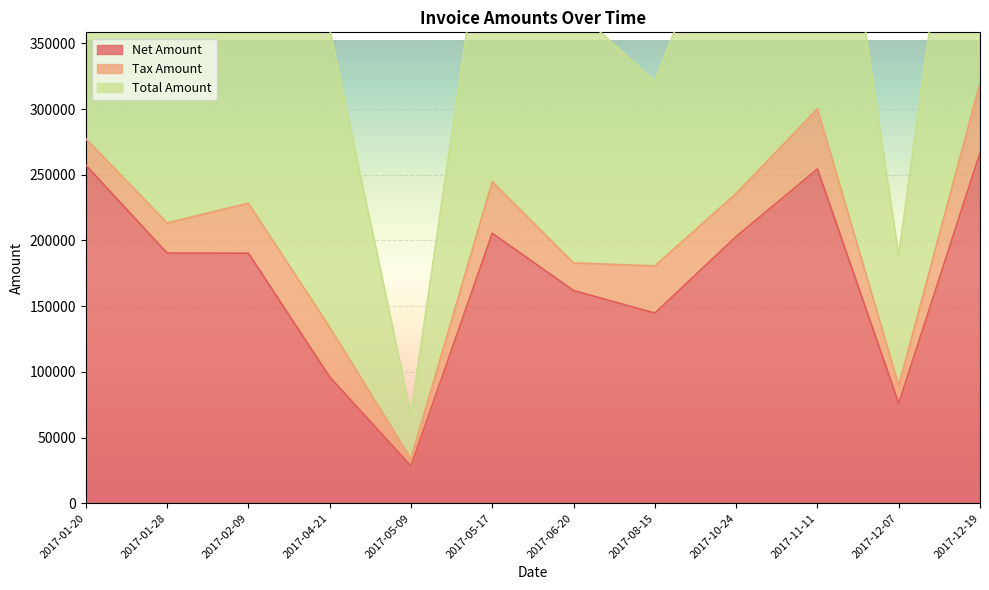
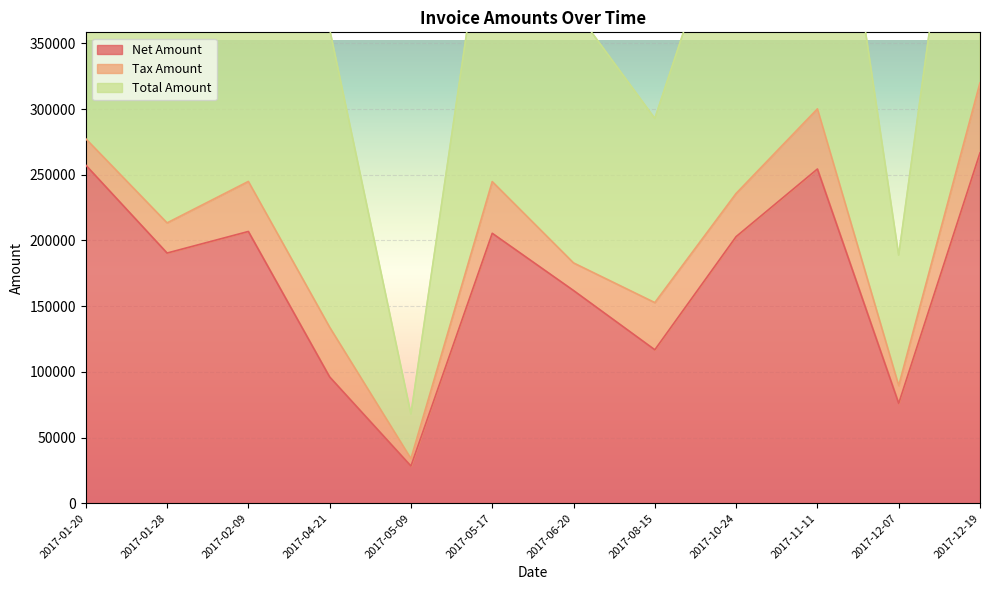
  {
    "Net Amount": {
      "2017-01-20": 257000,
      "2017-01-28": 190000,
-     "2017-02-09": 190000,
+     "2017-02-09": 207000,
      "2017-04-21": 96000,
      "2017-05-09": 28000,
      "2017-05-17": 205000,
      "2017-06-20": 162000,
-     "2017-08-15": 145000,
+     "2017-08-15": 117000,
      "2017-10-24": 203000,
      "2017-11-11": 254000,
      "2017-12-07": 76000,
      "2017-12-19": 267000
    },
    "Tax Amount": {
      "2017-01-20": 20000,
      "2017-01-28": 23000,
      "2017-02-09": 38000,
      "2017-04-21": 38000,
      "2017-05-09": 6000,
      "2017-05-17": 39000,
      "2017-06-20": 21000,
      "2017-08-15": 36000,
      "2017-10-24": 33000,
      "2017-11-11": 46000,
      "2017-12-07": 14000,
      "2017-12-19": 53000
    },
    "Total Amount": {
      "2017-05-09": 34000,
      "2017-08-15": 140000,
      "2017-12-07": 99000
    }
  }
